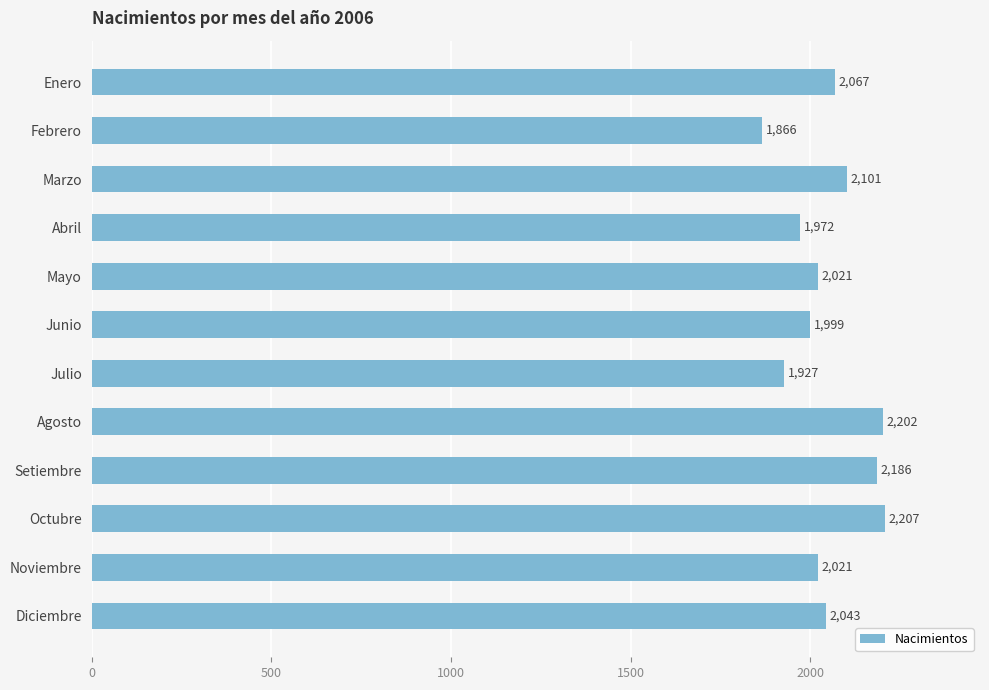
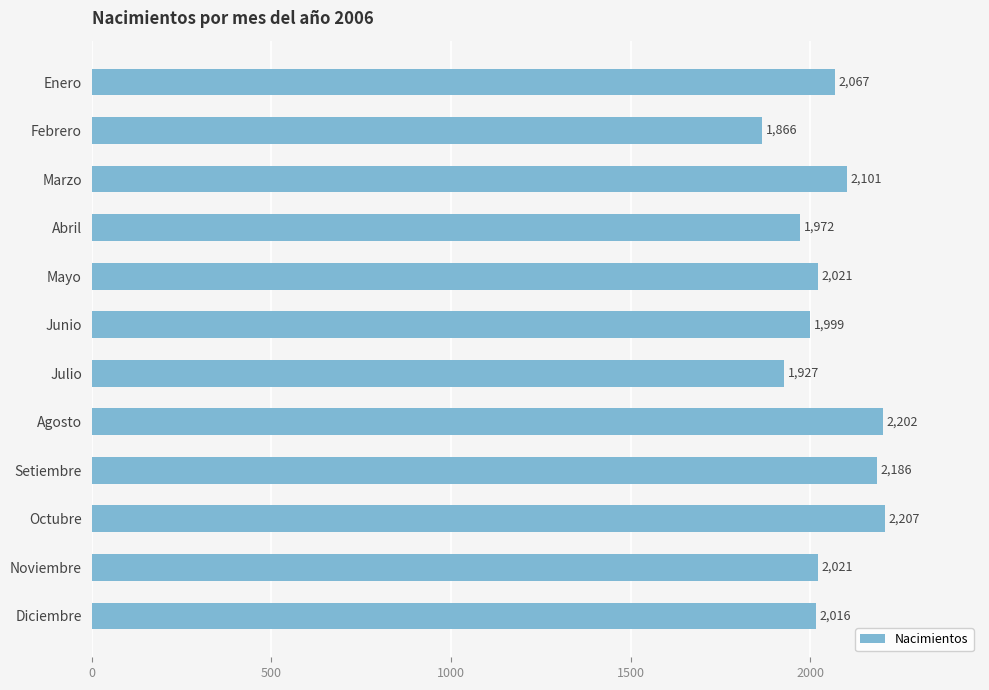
  {
    "Enero": "2,067",
    "Febrero": "1,866",
    "Marzo": "2,101",
    "Abril": "1,972",
    "Mayo": "2,021",
    "Junio": "1,999",
    "Julio": "1,927",
    "Agosto": "2,202",
    "Setiembre": "2,186",
    "Octubre": "2,207",
    "Noviembre": "2,021",
-   "Diciembre": "2,043"
+   "Diciembre": "2,016"
  }
